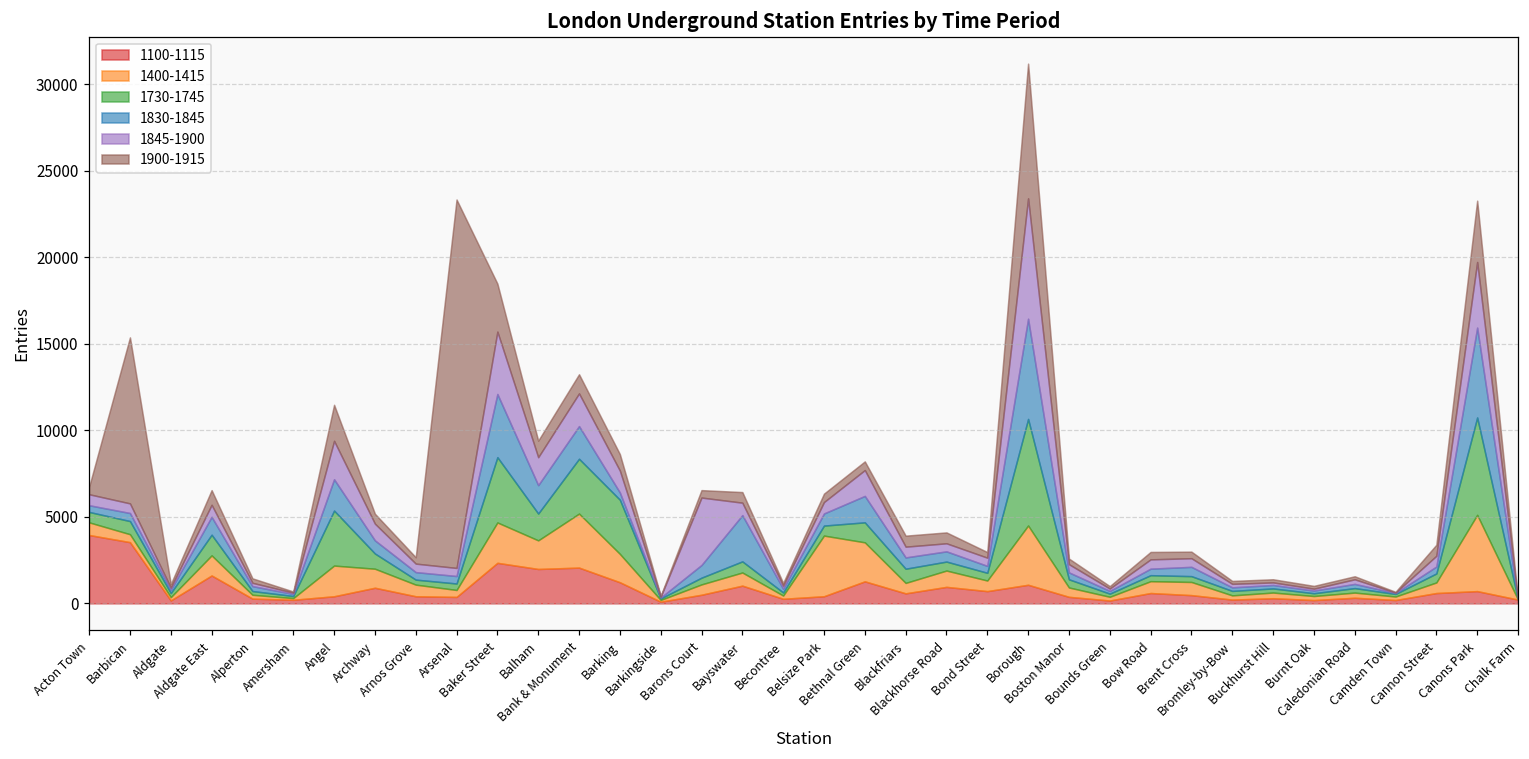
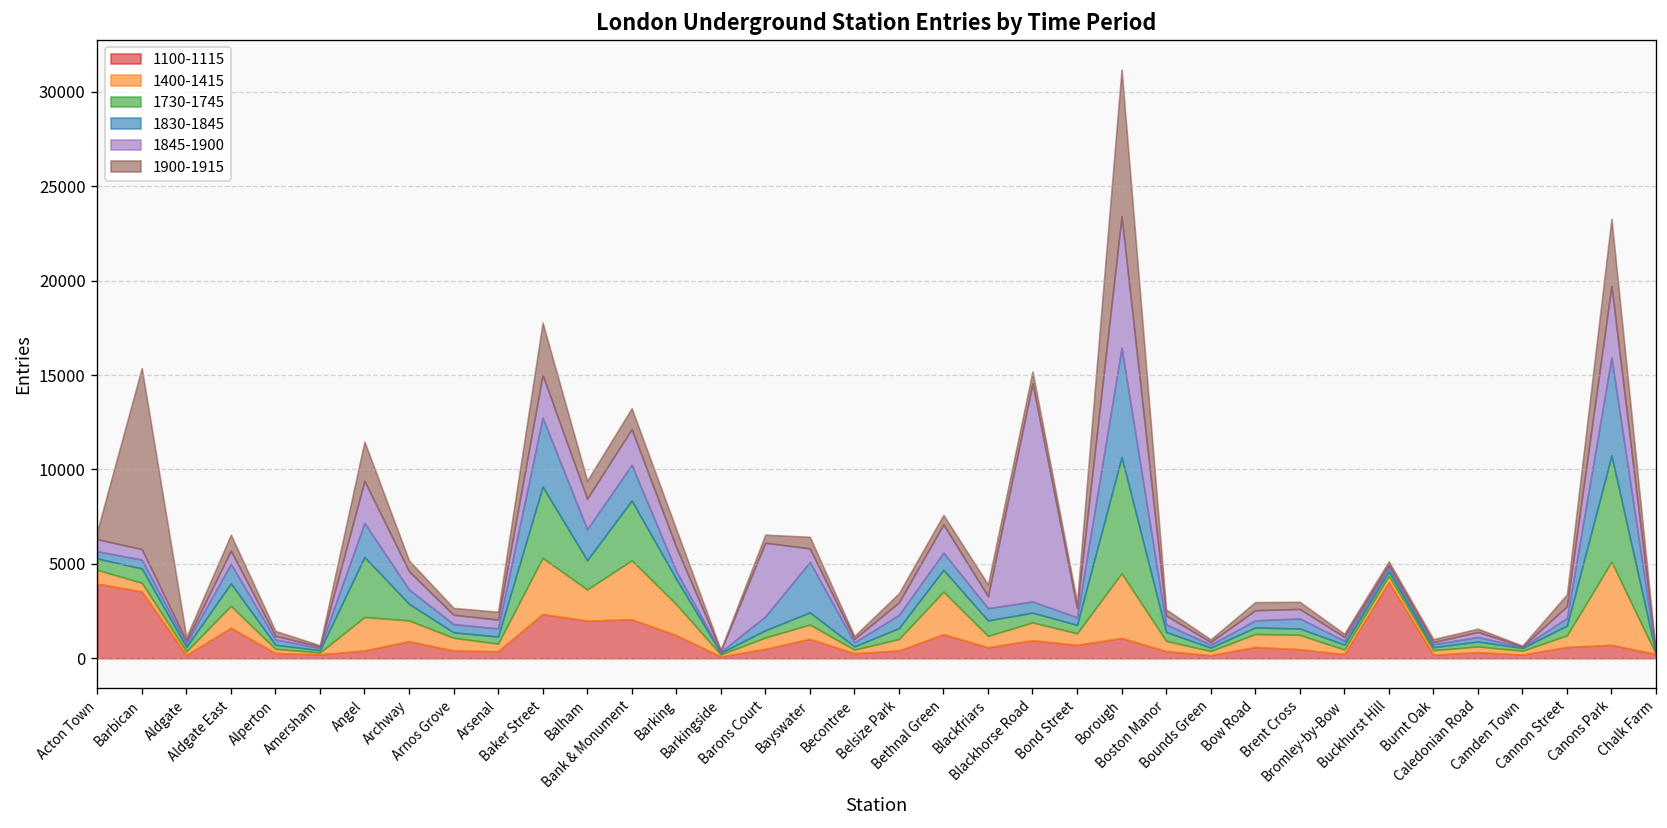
  {
    "1100-1115": {
      "Acton Town": 4000,
      "Barbican": 3500,
      "Aldgate": 200,
      "Aldgate East": 1600,
      "Alperton": 300,
      "Angel": 400,
      "Archway": 900,
      "Arnos Grove": 400,
      "Arsenal": 400,
      "Baker Street": 2300,
      "Balham": 2000,
      "Bank & Monument": 2100,
      "Barking": 1200,
      "Barons Court": 500,
      "Bayswater": 1000,
      "Becontree": 300,
      "Belsize Park": 400,
      "Bethnal Green": 1300,
      "Blackfriars": 600,
      "Blackhorse Road": 1000,
      "Bond Street": 700,
      "Borough": 1100,
      "Boston Manor": 400,
      "Bounds Green": 200,
      "Bow Road": 600,
      "Brent Cross": 500,
      "Bromley-by-Bow": 200,
-     "Buckhurst Hill": 300,
+     "Buckhurst Hill": 4000,
      "Burnt Oak": 200,
      "Caledonian Road": 300,
      "Camden Town": 200,
      "Cannon Street": 600,
      "Canons Park": 700
    },
    "1400-1415": {
      "Acton Town": 700,
      "Barbican": 500,
      "Aldgate": 200,
      "Aldgate East": 1200,
      "Alperton": 200,
      "Angel": 1800,
      "Archway": 1100,
      "Arnos Grove": 700,
      "Arsenal": 400,
-     "Baker Street": 2300,
+     "Baker Street": 3000,
      "Balham": 1700,
      "Bank & Monument": 3100,
      "Barking": 1600,
      "Barons Court": 600,
      "Bayswater": 800,
      "Becontree": 200,
-     "Belsize Park": 3500,
+     "Belsize Park": 600,
      "Bethnal Green": 2300,
      "Blackfriars": 600,
      "Blackhorse Road": 900,
      "Bond Street": 600,
      "Borough": 3400,
      "Boston Manor": 500,
      "Bounds Green": 200,
      "Bow Road": 700,
      "Brent Cross": 800,
      "Bromley-by-Bow": 200,
      "Buckhurst Hill": 300,
      "Caledonian Road": 300,
      "Cannon Street": 600,
      "Canons Park": 4400
    },
    "1730-1745": {
      "Acton Town": 600,
      "Barbican": 800,
      "Aldgate": 200,
      "Aldgate East": 1200,
      "Alperton": 200,
      "Angel": 3200,
      "Archway": 900,
      "Arnos Grove": 300,
      "Arsenal": 400,
      "Baker Street": 3800,
      "Balham": 1600,
      "Bank & Monument": 3200,
-     "Barking": 3100,
+     "Barking": 1300,
      "Barons Court": 400,
      "Bayswater": 600,
      "Becontree": 200,
      "Belsize Park": 600,
      "Bethnal Green": 1200,
      "Blackfriars": 800,
      "Blackhorse Road": 500,
      "Bond Street": 400,
      "Borough": 6200,
      "Boston Manor": 500,
      "Bow Road": 300,
      "Brent Cross": 300,
      "Bromley-by-Bow": 300,
      "Buckhurst Hill": 200,
      "Caledonian Road": 300,
      "Cannon Street": 500,
      "Canons Park": 5600
    },
    "1830-1845": {
      "Acton Town": 400,
      "Barbican": 500,
      "Aldgate East": 1000,
      "Alperton": 300,
      "Angel": 1800,
      "Archway": 800,
      "Arnos Grove": 400,
      "Arsenal": 400,
      "Baker Street": 3700,
      "Balham": 1600,
      "Bank & Monument": 1900,
      "Barking": 400,
      "Barons Court": 700,
      "Bayswater": 2700,
      "Becontree": 200,
      "Belsize Park": 700,
-     "Bethnal Green": 1500,
+     "Bethnal Green": 900,
      "Blackfriars": 700,
      "Blackhorse Road": 600,
      "Bond Street": 400,
      "Borough": 5800,
      "Boston Manor": 400,
      "Bow Road": 400,
      "Brent Cross": 500,
      "Bromley-by-Bow": 200,
      "Caledonian Road": 200,
      "Cannon Street": 400,
      "Canons Park": 5200
    },
    "1845-1900": {
      "Acton Town": 600,
      "Barbican": 600,
      "Aldgate East": 700,
      "Alperton": 200,
      "Angel": 2200,
      "Archway": 1000,
      "Arnos Grove": 500,
      "Arsenal": 500,
-     "Baker Street": 3600,
+     "Baker Street": 2300,
      "Balham": 1600,
      "Bank & Monument": 1900,
      "Barking": 1300,
      "Barons Court": 3900,
      "Bayswater": 700,
      "Belsize Park": 700,
      "Bethnal Green": 1500,
      "Blackfriars": 600,
-     "Blackhorse Road": 500,
+     "Blackhorse Road": 11600,
      "Bond Street": 500,
      "Borough": 7000,
      "Boston Manor": 500,
      "Bow Road": 500,
      "Brent Cross": 500,
      "Bromley-by-Bow": 200,
      "Caledonian Road": 300,
      "Cannon Street": 600,
      "Canons Park": 3800
    },
    "1900-1915": {
      "Acton Town": 400,
      "Barbican": 9600,
      "Aldgate": 200,
      "Aldgate East": 800,
      "Alperton": 300,
      "Angel": 2100,
      "Archway": 600,
      "Arnos Grove": 400,
-     "Arsenal": 21300,
+     "Arsenal": 400,
      "Baker Street": 2800,
      "Balham": 1000,
      "Bank & Monument": 1100,
      "Barking": 1000,
      "Barons Court": 400,
      "Bayswater": 600,
      "Belsize Park": 500,
      "Bethnal Green": 500,
      "Blackfriars": 600,
      "Blackhorse Road": 600,
      "Bond Street": 300,
      "Borough": 7800,
      "Boston Manor": 300,
      "Bow Road": 400,
      "Brent Cross": 400,
      "Bromley-by-Bow": 200,
      "Buckhurst Hill": 200,
      "Burnt Oak": 200,
      "Caledonian Road": 200,
      "Cannon Street": 600,
      "Canons Park": 3500
    }
  }
